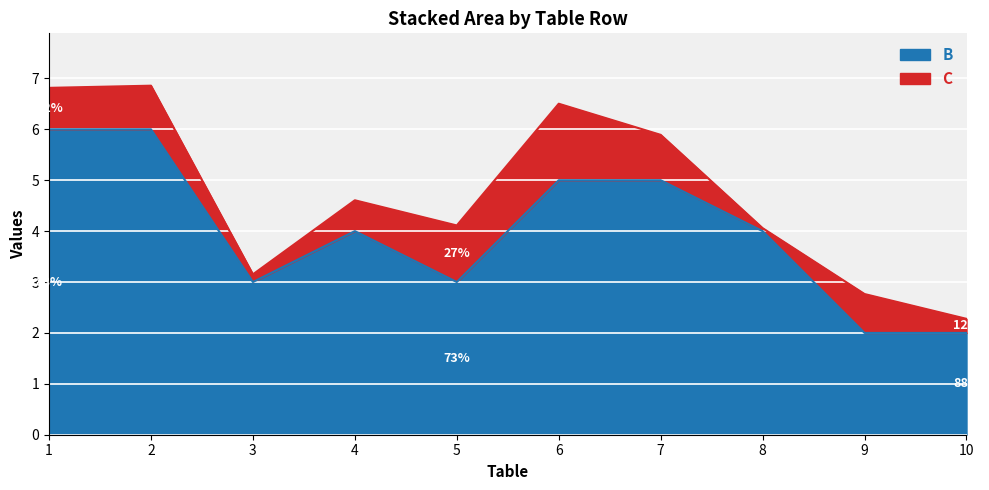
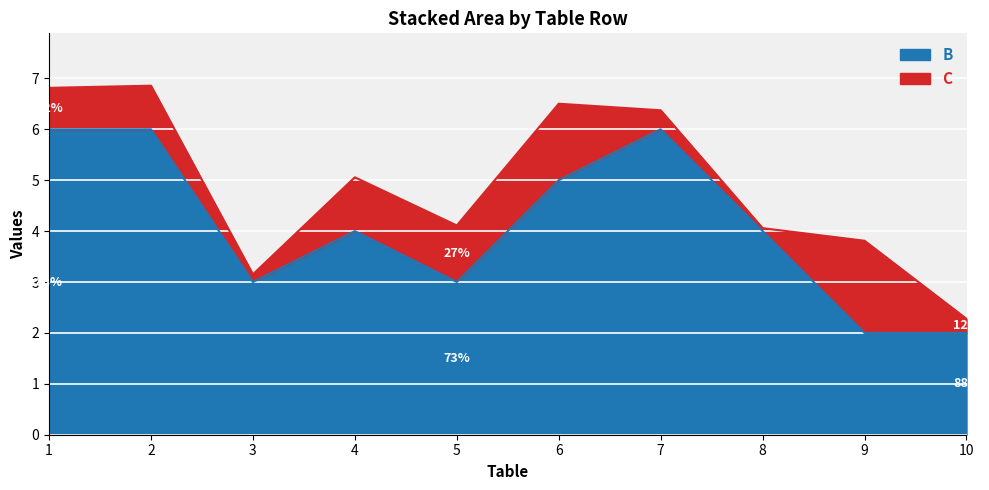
  {
    "B": {
      "1": 6,
      "2": 6,
      "3": 3,
      "4": 4,
      "6": 5,
-     "7": 5,
+     "7": 6,
      "8": 4,
      "9": 2,
      "10": 2
    },
    "C": {
      "1": 0.8,
      "2": 0.9,
      "3": 0.2,
-     "4": 0.6,
+     "4": 1.1,
      "6": 1.5,
-     "7": 0.9,
+     "7": 0.4,
      "8": 0.1,
-     "9": 0.8,
+     "9": 1.8,
      "10": 0.3
    }
  }
